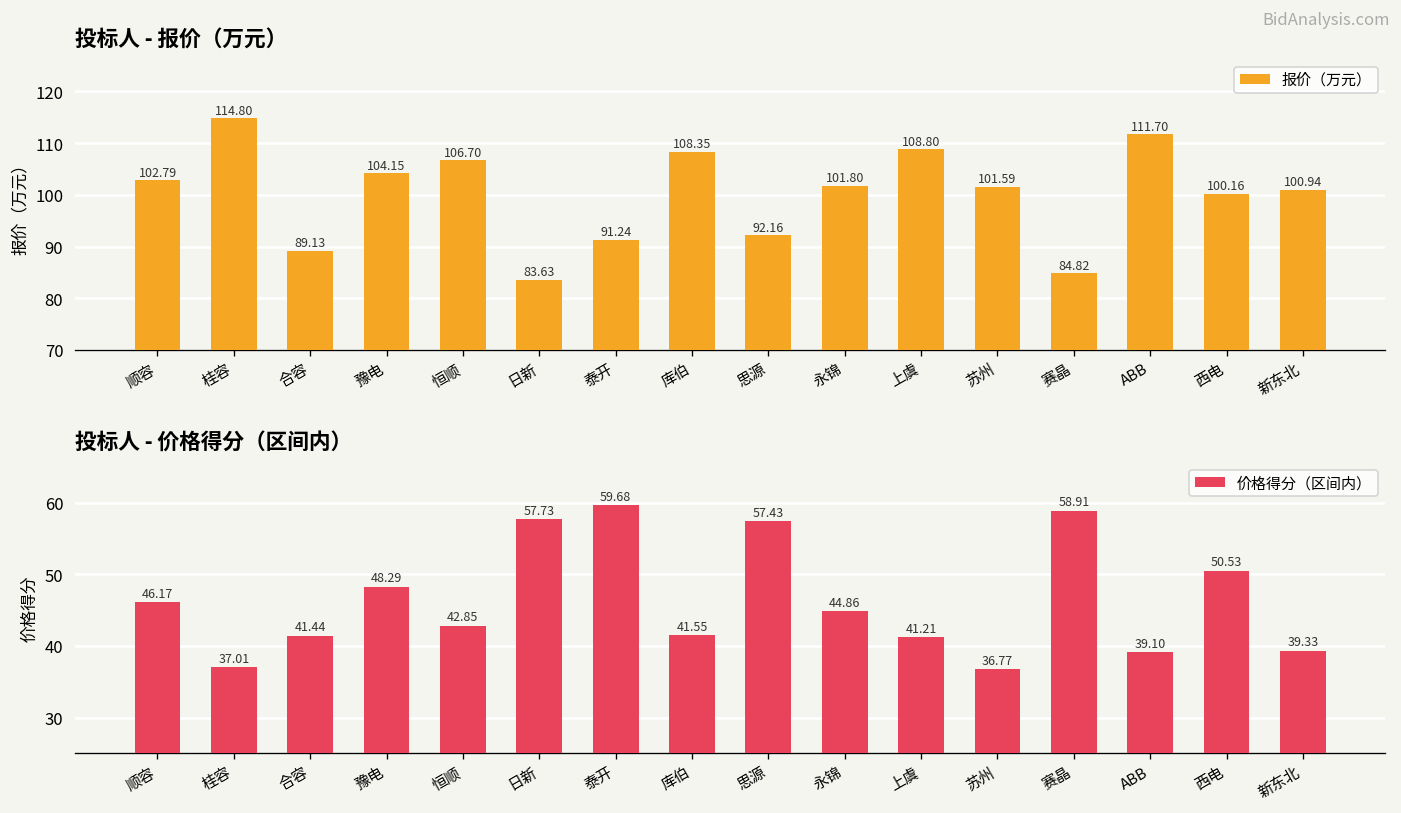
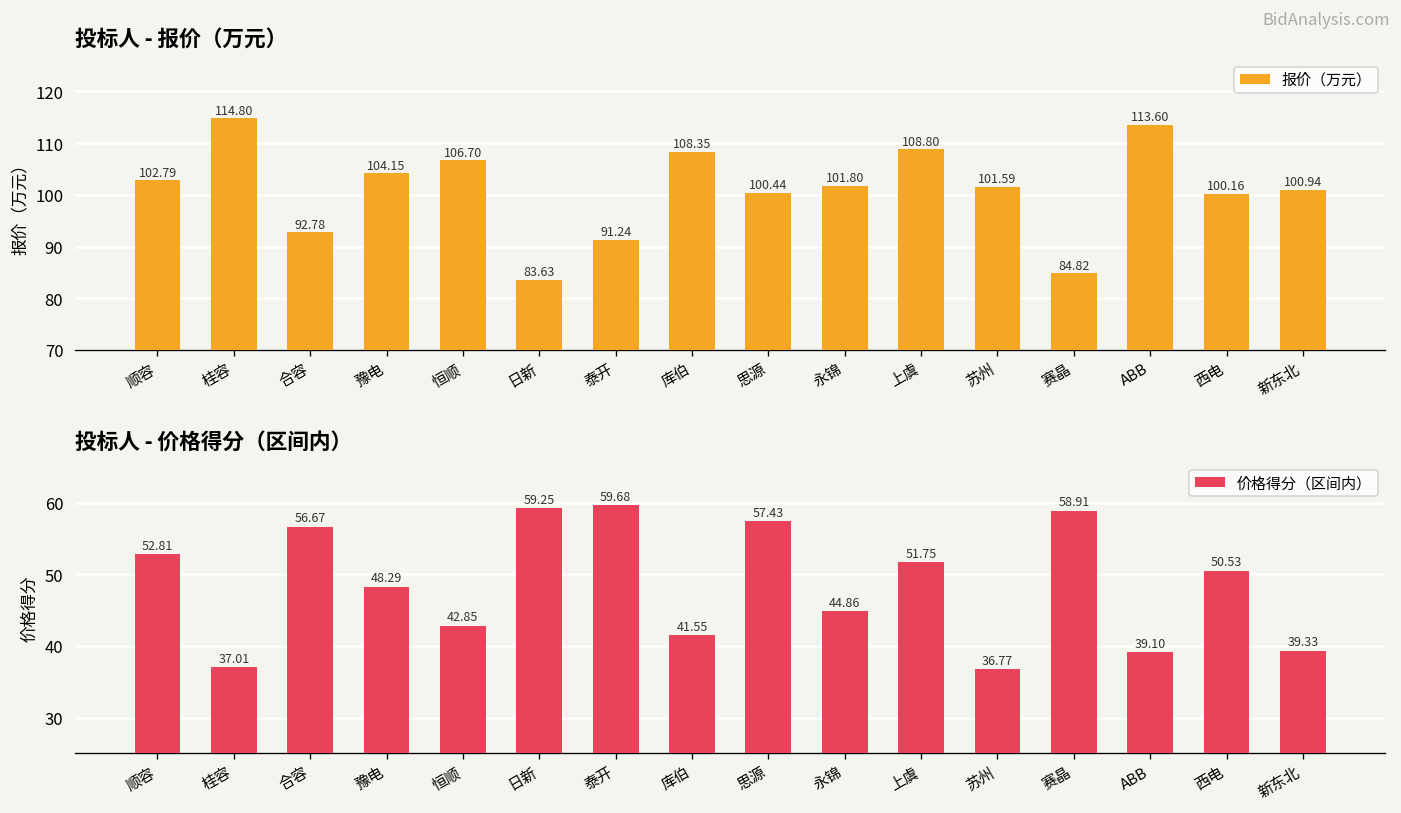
  {
    "投标人 - 报价（万元）": {
      "顺容": 102.79,
      "桂容": 114.80,
-     "合容": 89.13,
+     "合容": 92.78,
      "豫电": 104.15,
      "恒顺": 106.70,
      "日新": 83.63,
      "泰开": 91.24,
      "库伯": 108.35,
-     "思源": 92.16,
+     "思源": 100.44,
      "永锦": 101.80,
      "上虞": 108.80,
      "苏州": 101.59,
      "赛晶": 84.82,
-     "ABB": 111.70,
+     "ABB": 113.60,
      "西电": 100.16,
      "新东北": 100.94
    },
    "投标人 - 价格得分（区间内）": {
-     "顺容": 46.17,
+     "顺容": 52.81,
      "桂容": 37.01,
-     "合容": 41.44,
+     "合容": 56.67,
      "豫电": 48.29,
      "恒顺": 42.85,
-     "日新": 57.73,
+     "日新": 59.25,
      "泰开": 59.68,
      "库伯": 41.55,
      "思源": 57.43,
      "永锦": 44.86,
-     "上虞": 41.21,
+     "上虞": 51.75,
      "苏州": 36.77,
      "赛晶": 58.91,
      "ABB": 39.10,
      "西电": 50.53,
      "新东北": 39.33
    }
  }
